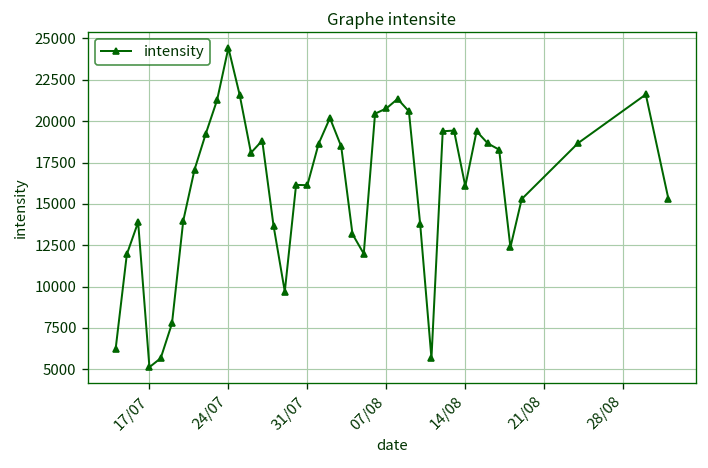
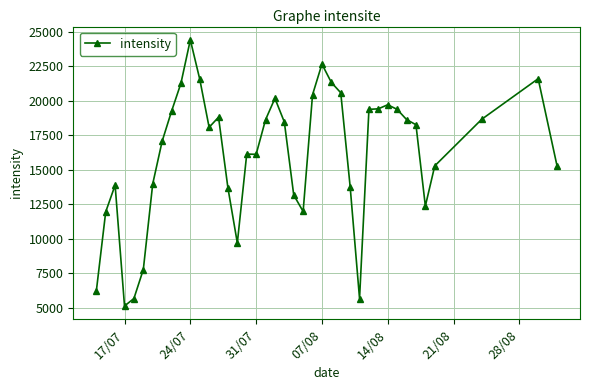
  {
    "17/07": 5100,
    "24/07": 24400,
    "31/07": 16100,
-   "07/08": 20800,
-   "14/08": 16100
+   "07/08": 22700,
+   "14/08": 19700
  }
